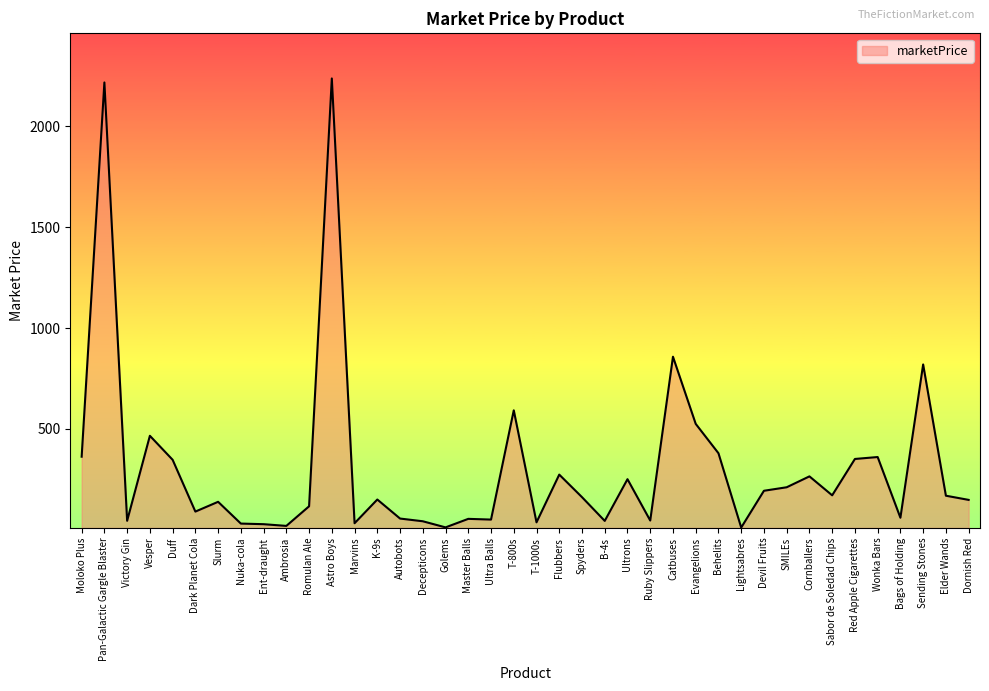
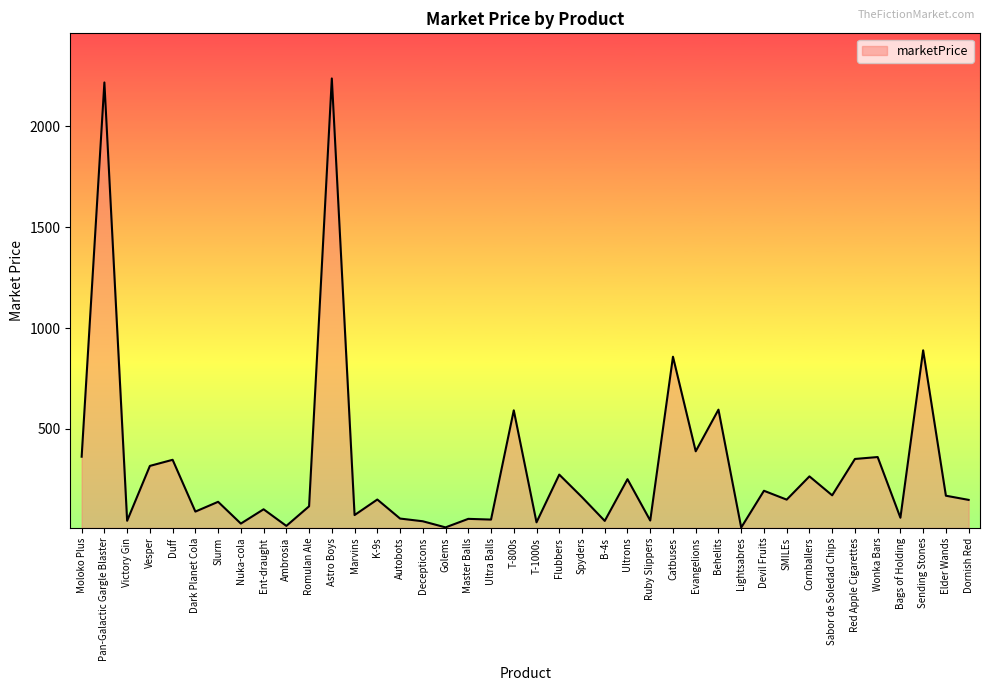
  {
    "Moloko Plus": 360,
    "Pan-Galactic Gargle Blaster": 2220,
    "Victory Gin": 40,
-   "Vesper": 470,
+   "Vesper": 320,
    "Duff": 350,
    "Dark Planet Cola": 90,
    "Slurm": 140,
    "Nuka-cola": 30,
-   "Ent-draught": 30,
+   "Ent-draught": 100,
    "Ambrosia": 20,
    "Romulan Ale": 120,
    "Astro Boys": 2240,
-   "Marvins": 30,
+   "Marvins": 70,
    "K-9s": 150,
    "Autobots": 50,
    "Decepticons": 40,
    "Golems": 10,
    "Master Balls": 50,
    "Ultra Balls": 50,
    "T-800s": 590,
    "T-1000s": 40,
    "Flubbers": 270,
    "Spyders": 160,
    "B-4s": 40,
    "Ultrons": 250,
    "Ruby Slippers": 50,
    "Catbuses": 860,
-   "Evangelions": 520,
-   "Behelits": 380,
+   "Evangelions": 390,
+   "Behelits": 600,
    "Lightsabres": 10,
    "Devil Fruits": 190,
-   "SMILEs": 210,
+   "SMILEs": 150,
    "Cornballers": 260,
    "Sabor de Soledad Chips": 170,
    "Red Apple Cigarettes": 350,
    "Wonka Bars": 360,
    "Bags of Holding": 60,
-   "Sending Stones": 820,
+   "Sending Stones": 890,
    "Elder Wands": 170,
    "Dornish Red": 150
  }
